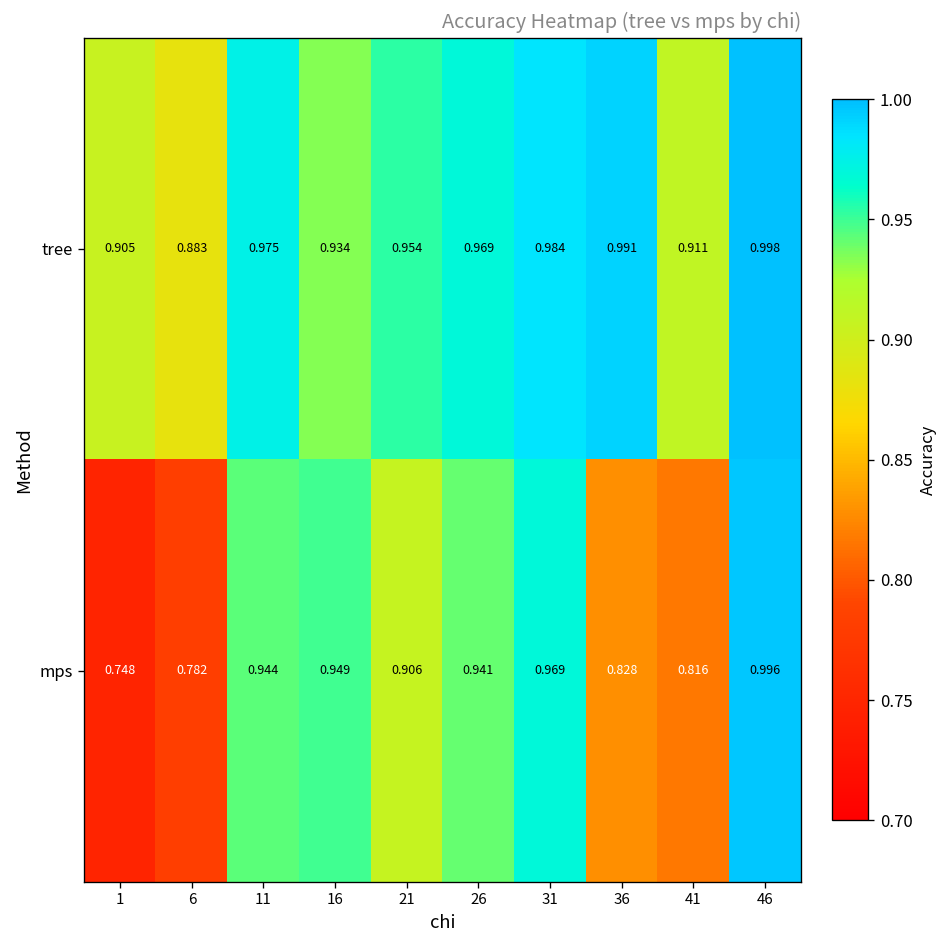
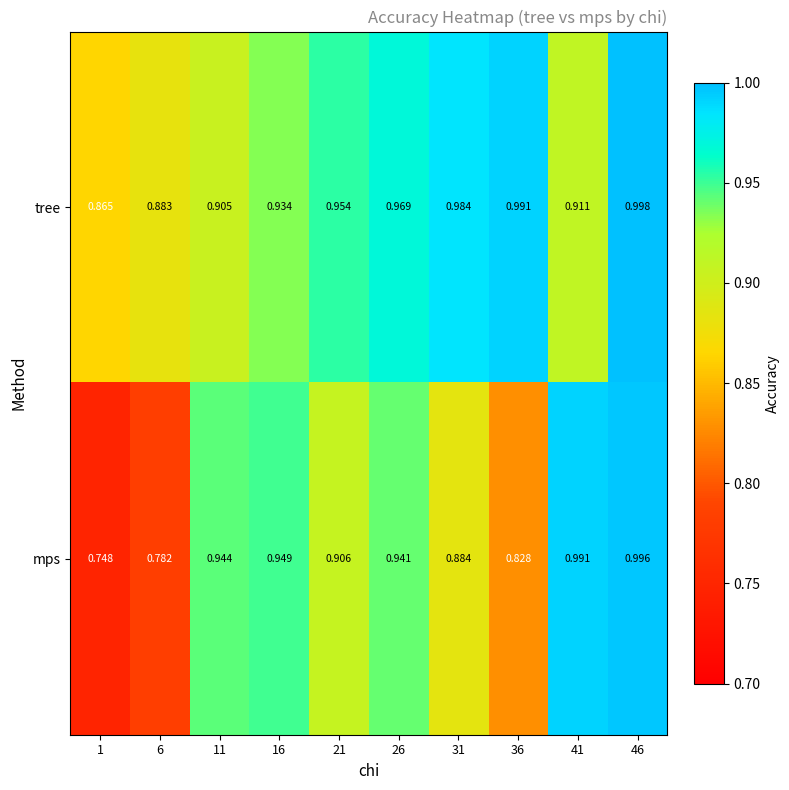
  {
    "tree": {
-     "1": 0.905,
+     "1": 0.865,
      "6": 0.883,
-     "11": 0.975,
+     "11": 0.905,
      "16": 0.934,
      "21": 0.954,
      "26": 0.969,
      "31": 0.984,
      "36": 0.991,
      "41": 0.911,
      "46": 0.998
    },
    "mps": {
      "1": 0.748,
      "6": 0.782,
      "11": 0.944,
      "16": 0.949,
      "21": 0.906,
      "26": 0.941,
-     "31": 0.969,
+     "31": 0.884,
      "36": 0.828,
-     "41": 0.816,
+     "41": 0.991,
      "46": 0.996
    }
  }
